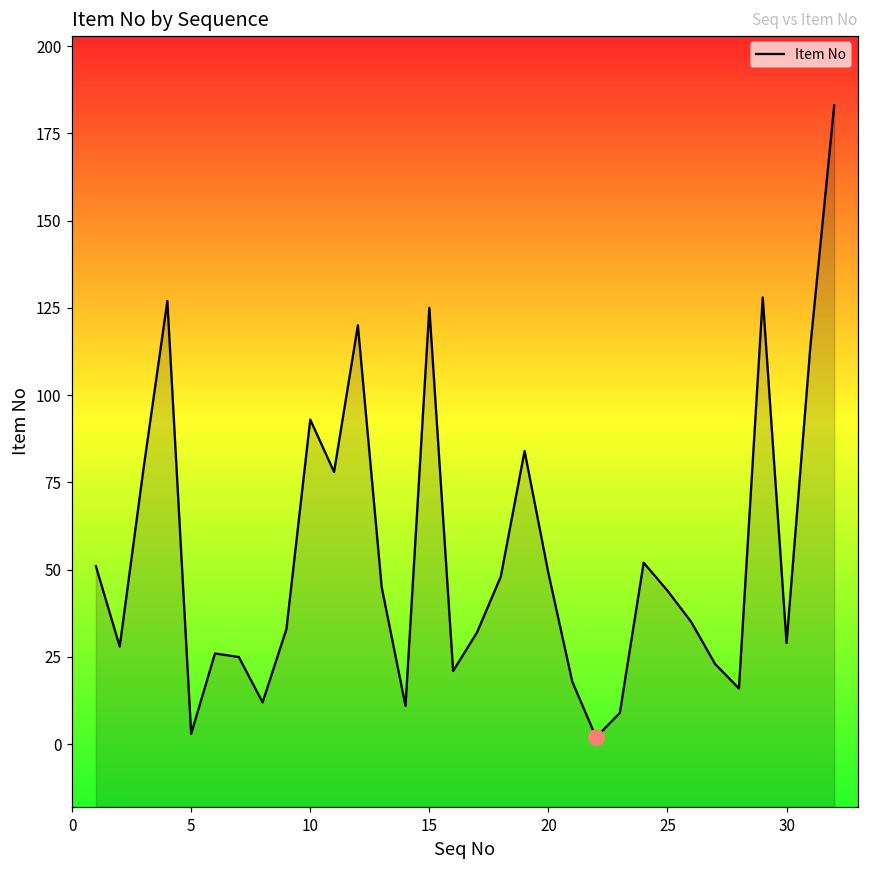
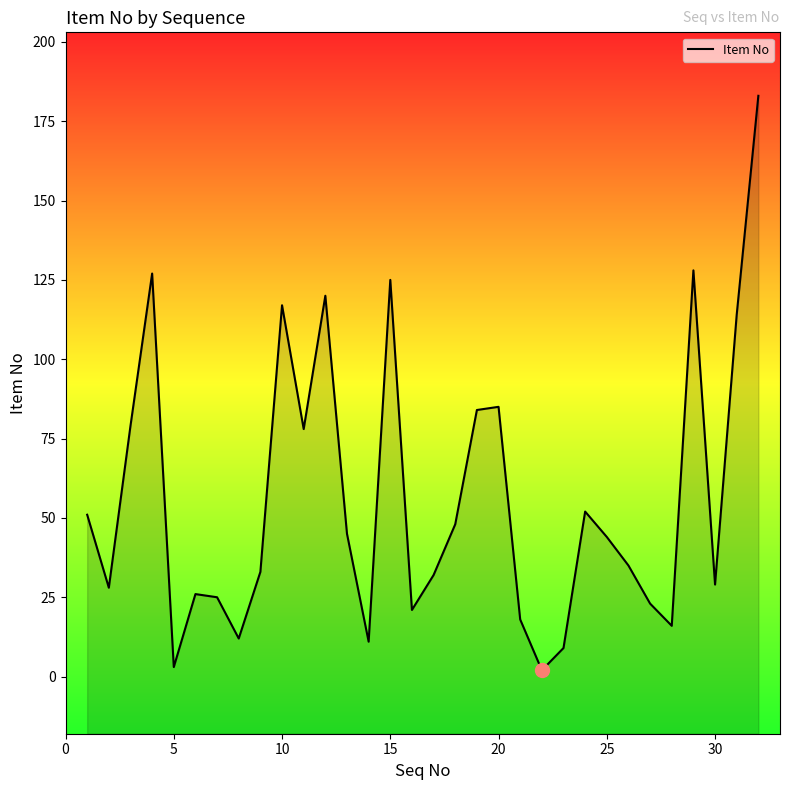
  {
    "Item No": {
      "5": 3,
-     "10": 93,
+     "10": 117,
      "15": 125,
-     "20": 49,
+     "20": 85,
      "25": 44,
      "30": 29
    }
  }
